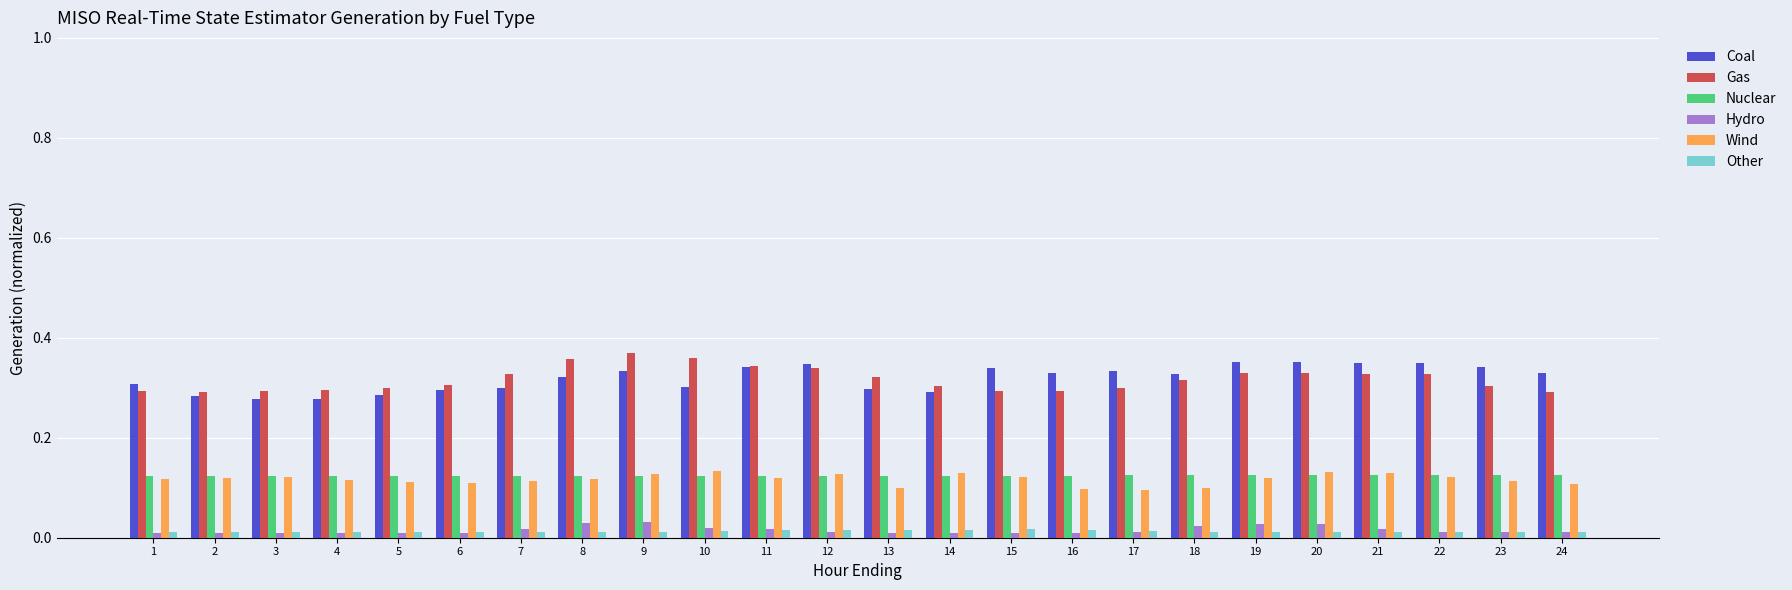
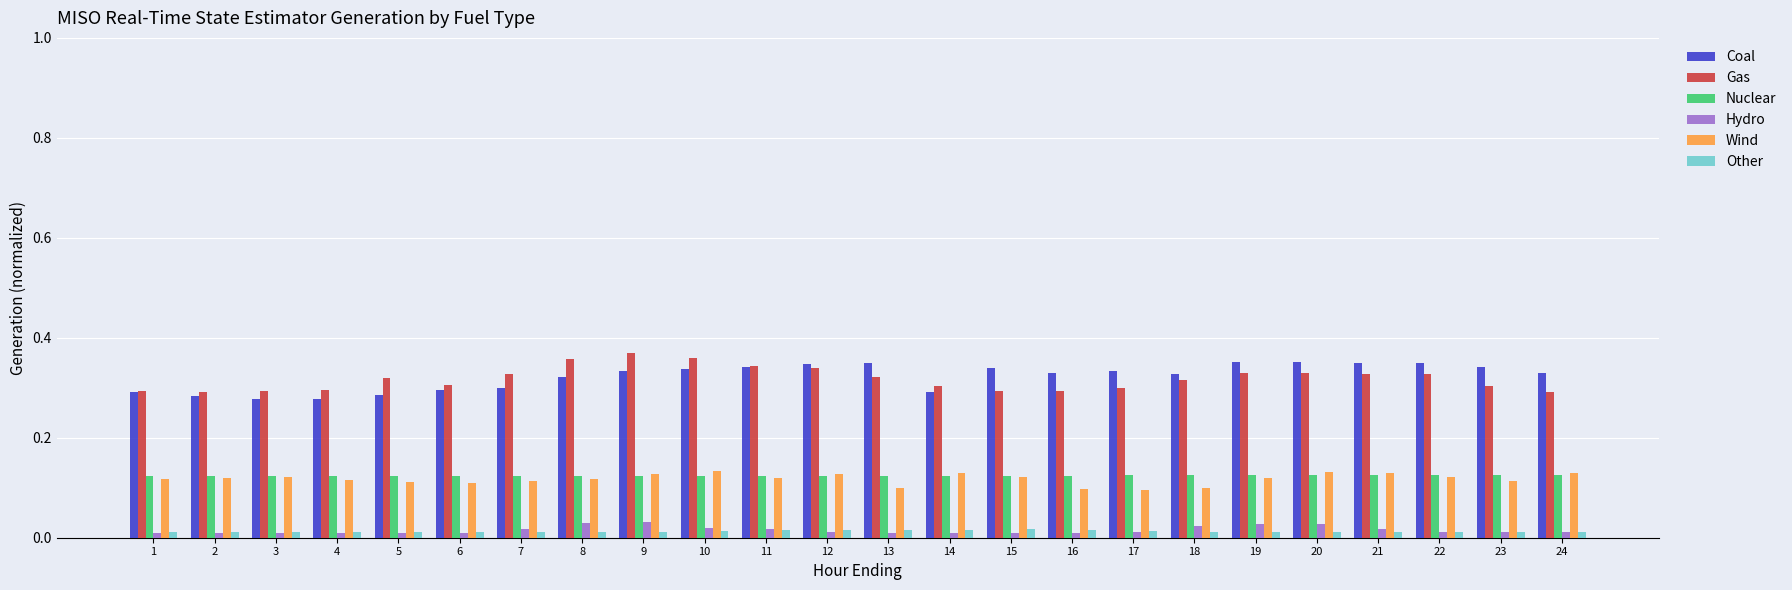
  {
    "Coal": {
-     "1": 0.31,
+     "1": 0.29,
      "2": 0.28,
      "3": 0.28,
      "4": 0.28,
      "5": 0.29,
      "6": 0.29,
      "7": 0.30,
      "8": 0.32,
      "9": 0.33,
-     "10": 0.30,
+     "10": 0.34,
      "11": 0.34,
      "12": 0.35,
-     "13": 0.30,
+     "13": 0.35,
      "14": 0.29,
      "15": 0.34,
      "16": 0.33,
      "17": 0.33,
      "18": 0.33,
      "19": 0.35,
      "20": 0.35,
      "21": 0.35,
      "22": 0.35,
      "23": 0.34,
      "24": 0.33
    },
    "Gas": {
      "1": 0.29,
      "2": 0.29,
      "3": 0.29,
      "4": 0.30,
-     "5": 0.30,
+     "5": 0.32,
      "6": 0.31,
      "7": 0.33,
      "8": 0.36,
      "9": 0.37,
      "10": 0.36,
      "11": 0.34,
      "12": 0.34,
      "13": 0.32,
      "14": 0.30,
      "15": 0.29,
      "16": 0.29,
      "17": 0.30,
      "18": 0.32,
      "19": 0.33,
      "20": 0.33,
      "21": 0.33,
      "22": 0.33,
      "23": 0.30,
      "24": 0.29
    },
    "Nuclear": {
      "1": 0.12,
      "2": 0.12,
      "3": 0.12,
      "4": 0.12,
      "5": 0.12,
      "6": 0.12,
      "7": 0.12,
      "8": 0.12,
      "9": 0.12,
      "10": 0.12,
      "11": 0.12,
      "12": 0.12,
      "13": 0.12,
      "14": 0.12,
      "15": 0.12,
      "16": 0.12,
      "17": 0.12,
      "18": 0.12,
      "19": 0.13,
      "20": 0.13,
      "21": 0.13,
      "22": 0.13,
      "23": 0.13,
      "24": 0.13
    },
    "Hydro": {
      "1": 0.01,
      "2": 0.01,
      "3": 0.01,
      "4": 0.01,
      "5": 0.01,
      "6": 0.01,
      "7": 0.02,
      "8": 0.03,
      "9": 0.03,
      "10": 0.02,
      "11": 0.02,
      "12": 0.01,
      "13": 0.01,
      "14": 0.01,
      "15": 0.01,
      "16": 0.01,
      "17": 0.01,
      "18": 0.02,
      "19": 0.03,
      "20": 0.03,
      "21": 0.02,
      "22": 0.01,
      "23": 0.01,
      "24": 0.01
    },
    "Wind": {
      "1": 0.12,
      "2": 0.12,
      "3": 0.12,
      "4": 0.11,
      "5": 0.11,
      "6": 0.11,
      "7": 0.11,
      "8": 0.12,
      "9": 0.13,
      "10": 0.13,
      "11": 0.12,
      "12": 0.13,
      "13": 0.10,
      "14": 0.13,
      "15": 0.12,
      "16": 0.10,
      "17": 0.10,
      "18": 0.10,
      "19": 0.12,
      "20": 0.13,
      "21": 0.13,
      "22": 0.12,
      "23": 0.11,
-     "24": 0.11
+     "24": 0.13
    },
    "Other": {
      "1": 0.01,
      "2": 0.01,
      "3": 0.01,
      "4": 0.01,
      "5": 0.01,
      "6": 0.01,
      "7": 0.01,
      "8": 0.01,
      "9": 0.01,
      "10": 0.01,
      "11": 0.02,
      "12": 0.02,
      "13": 0.02,
      "14": 0.02,
      "15": 0.02,
      "16": 0.02,
      "17": 0.01,
      "18": 0.01,
      "19": 0.01,
      "20": 0.01,
      "21": 0.01,
      "22": 0.01,
      "23": 0.01,
      "24": 0.01
    }
  }
